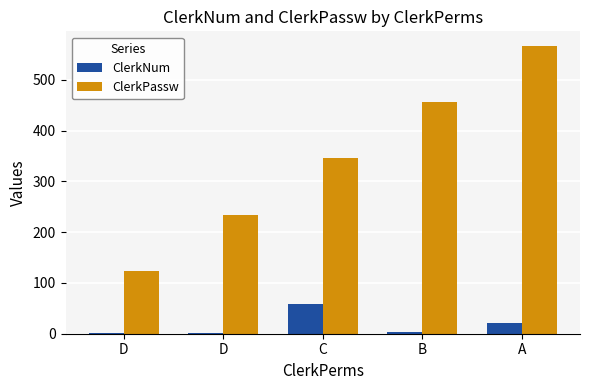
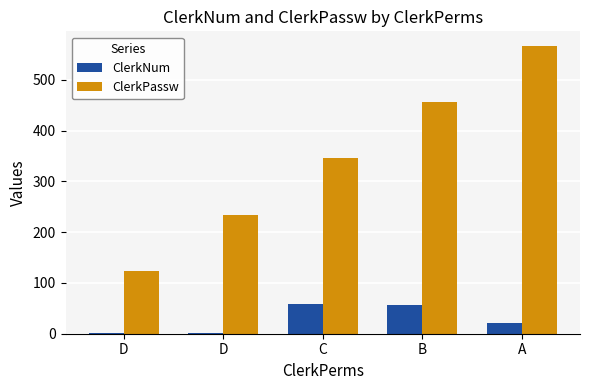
  {
    "ClerkNum": {
      "C": 60,
-     "B": 0,
+     "B": 60,
      "A": 20
    },
    "ClerkPassw": {
      "C": 350,
      "B": 460,
      "A": 570
    }
  }
